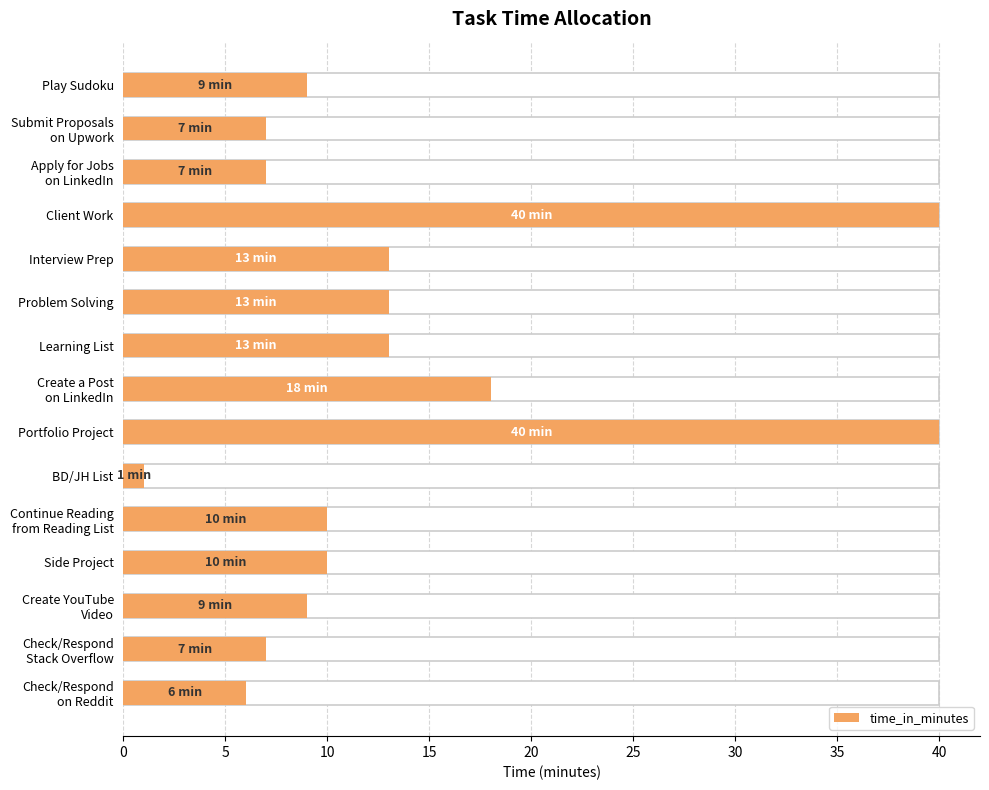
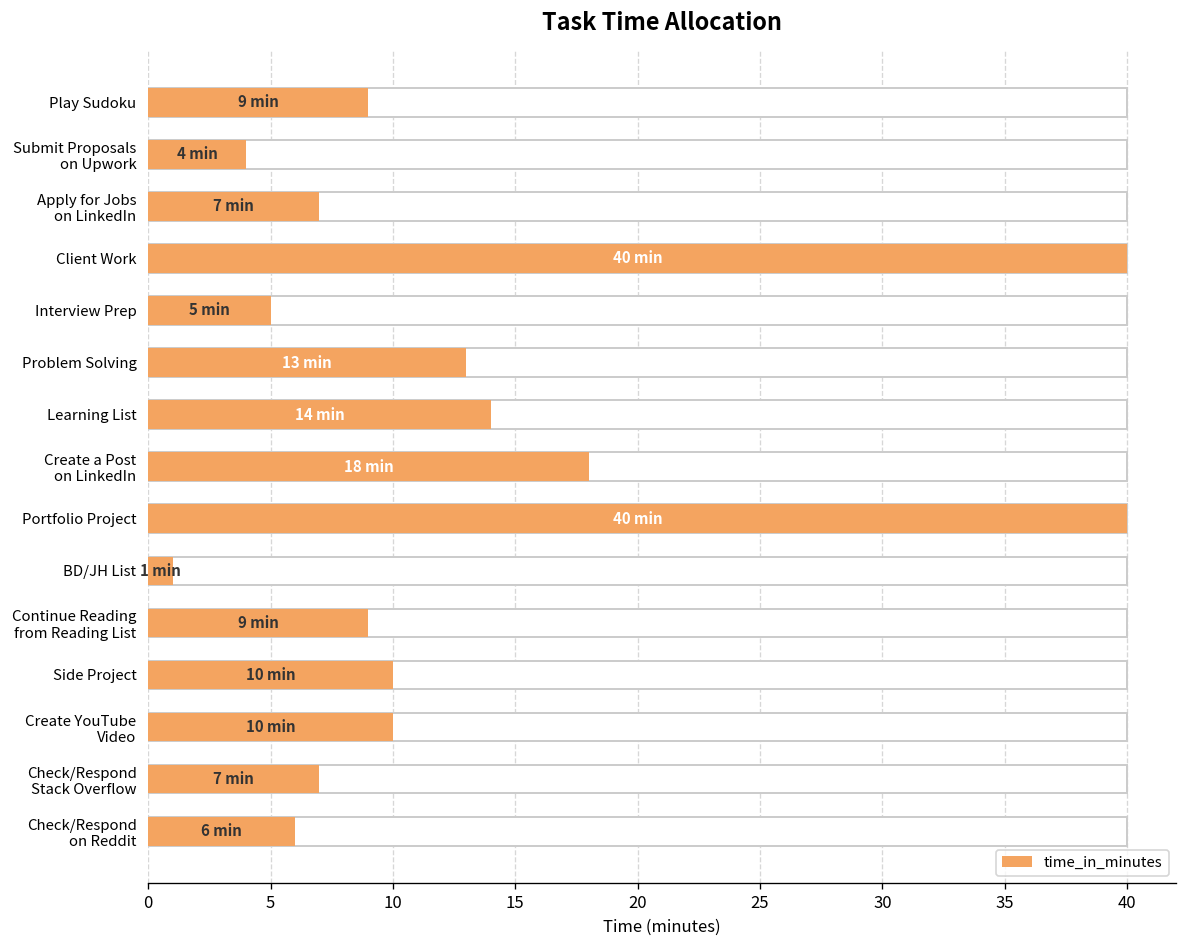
  {
    "time_in_minutes": {
-     "Submit Proposals on Upwork": 7,
+     "Submit Proposals on Upwork": 4,
      "Client Work": 40,
-     "Interview Prep": 13,
-     "Learning List": 13,
+     "Interview Prep": 5,
+     "Learning List": 14,
      "Portfolio Project": 40,
-     "Continue Reading from Reading List": 10,
-     "Create YouTube Video": 9
+     "Continue Reading from Reading List": 9,
+     "Create YouTube Video": 10
    }
  }
